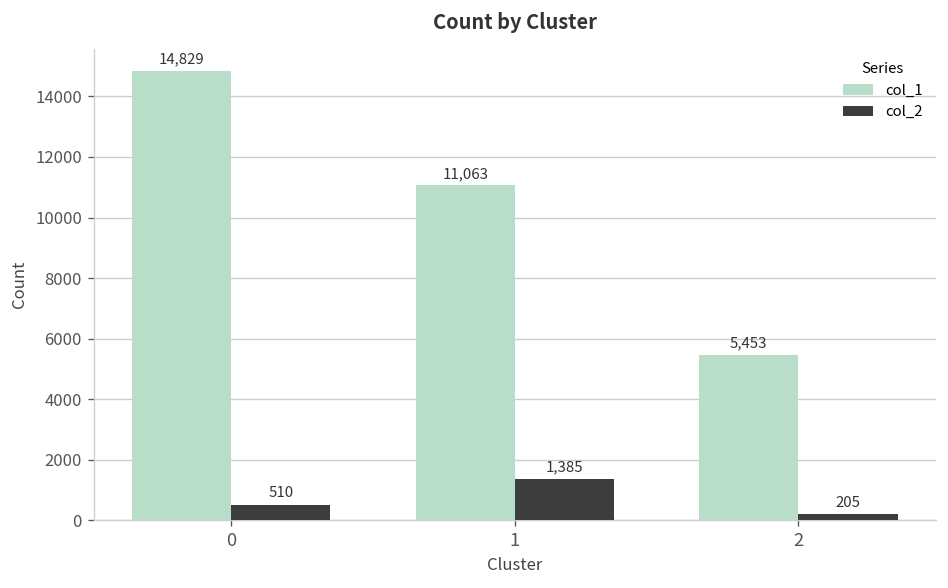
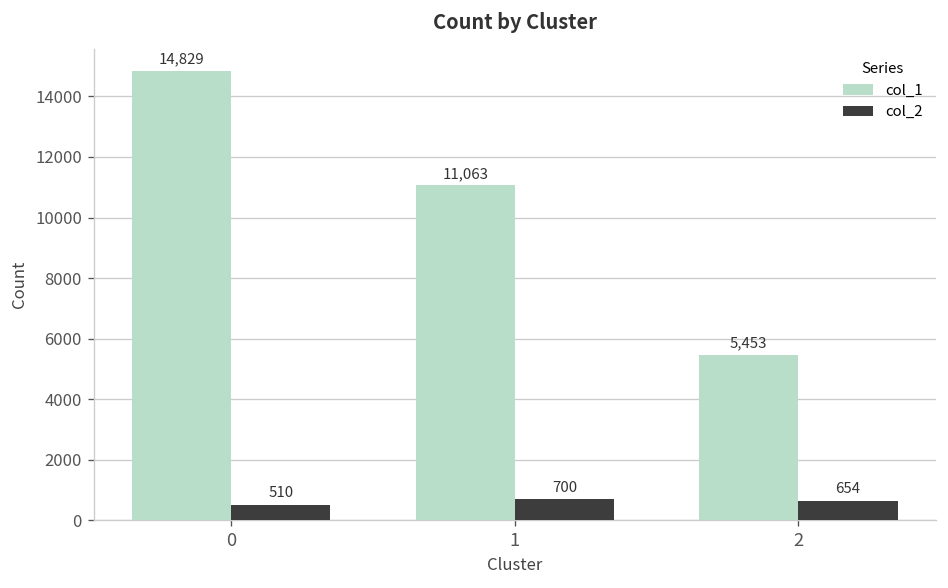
  {
    "col_1": {
      "0": "14,829",
      "1": "11,063",
      "2": "5,453"
    },
    "col_2": {
      "0": "510",
-     "1": "1,385",
-     "2": "205"
+     "1": "700",
+     "2": "654"
    }
  }
